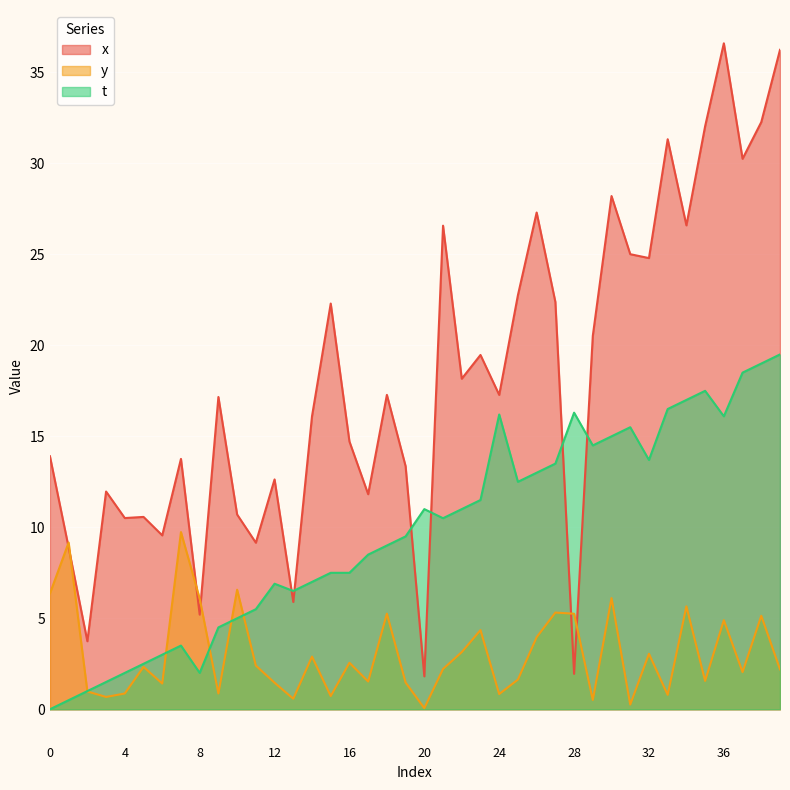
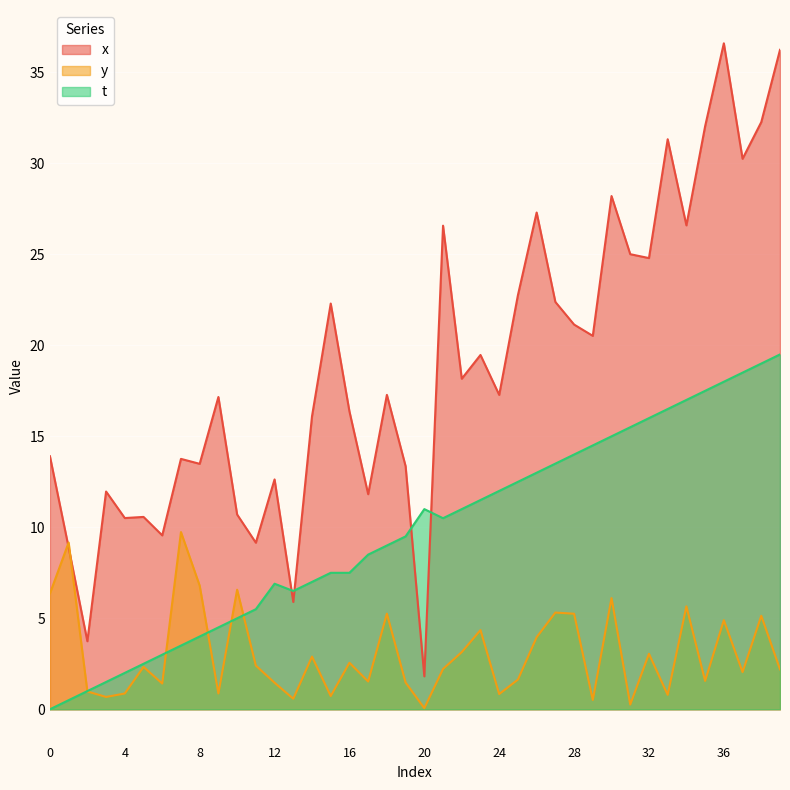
  {
    "x": {
      "0": 13.9,
      "4": 10.5,
-     "8": 5.2,
+     "8": 13.5,
      "12": 12.6,
-     "16": 14.7,
+     "16": 16.4,
      "20": 1.8,
      "24": 17.3,
-     "28": 1.9,
+     "28": 21.1,
      "32": 24.8,
      "36": 36.6
    },
    "y": {
      "0": 6.4,
      "4": 0.9,
-     "8": 6.1,
+     "8": 6.8,
      "12": 1.5,
      "16": 2.6,
      "20": 0.1,
      "24": 0.8,
      "28": 5.3,
      "32": 3.1,
      "36": 4.9
    },
    "t": {
      "0": 0.0,
      "4": 2.0,
-     "8": 2,
+     "8": 4,
      "12": 6.9,
      "16": 7.5,
      "20": 11.0,
-     "24": 16.2,
-     "28": 16.3,
-     "32": 13.7,
-     "36": 16.1
+     "24": 12.0,
+     "28": 14.0,
+     "32": 16.0,
+     "36": 18.0
    }
  }
